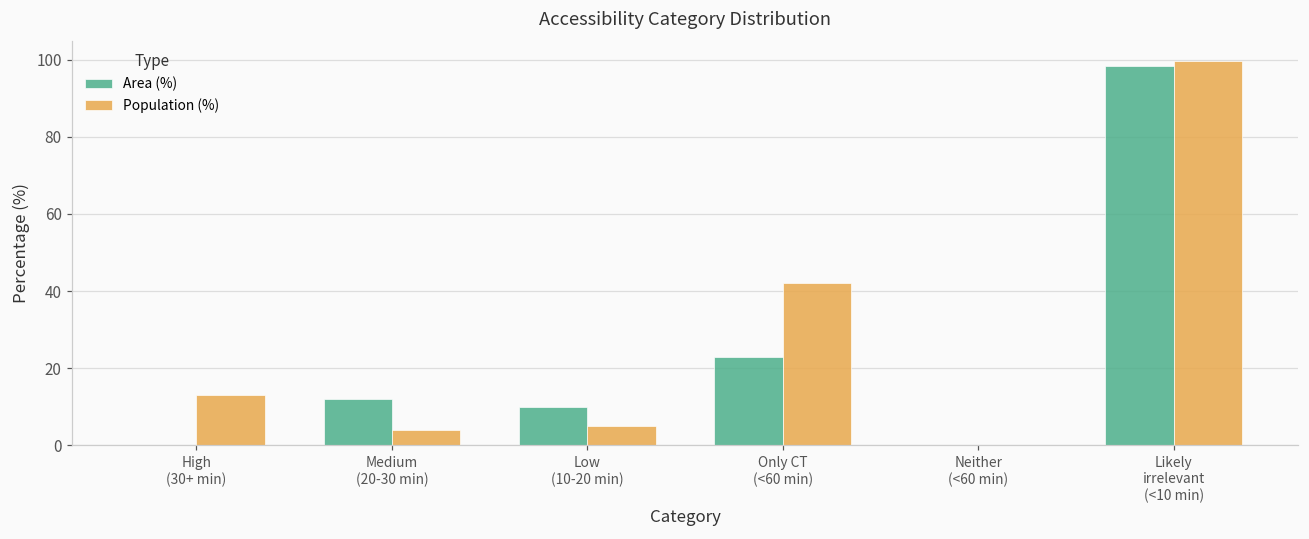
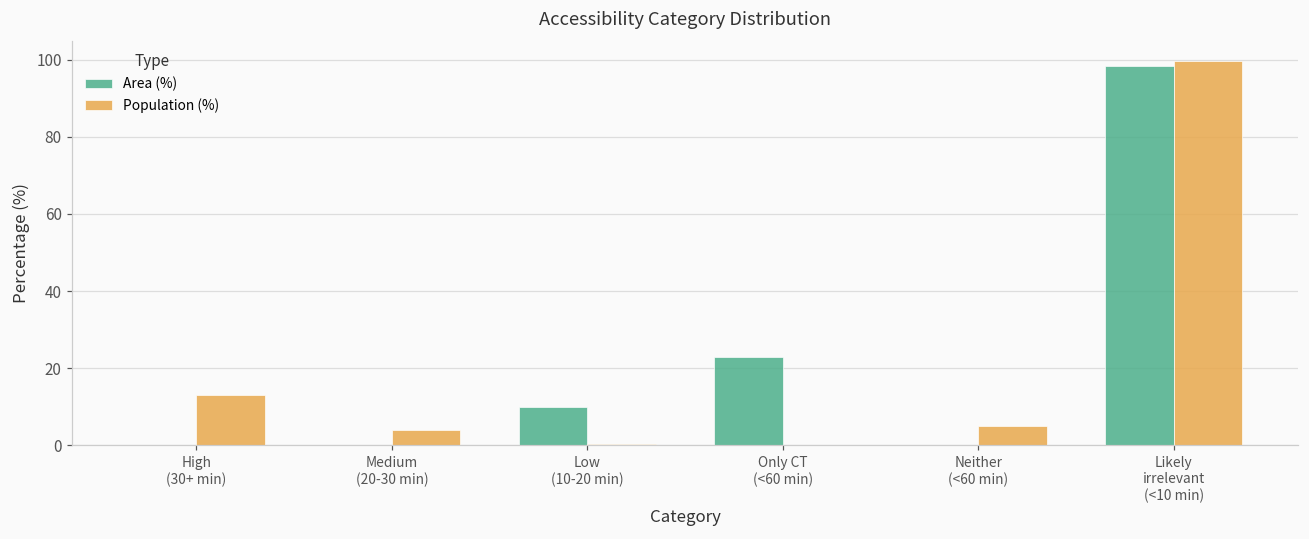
  {
    "Area (%)": {
      "High (30+ min)": 0,
-     "Medium (20-30 min)": 12,
+     "Medium (20-30 min)": 0,
      "Low (10-20 min)": 10,
      "Only CT (<60 min)": 23,
      "Neither (<60 min)": 0,
      "Likely irrelevant (<10 min)": 98
    },
    "Population (%)": {
      "High (30+ min)": 13,
      "Medium (20-30 min)": 4,
-     "Low (10-20 min)": 5,
-     "Only CT (<60 min)": 42,
-     "Neither (<60 min)": 0,
+     "Low (10-20 min)": 0,
+     "Only CT (<60 min)": 0,
+     "Neither (<60 min)": 5,
      "Likely irrelevant (<10 min)": 100
    }
  }
